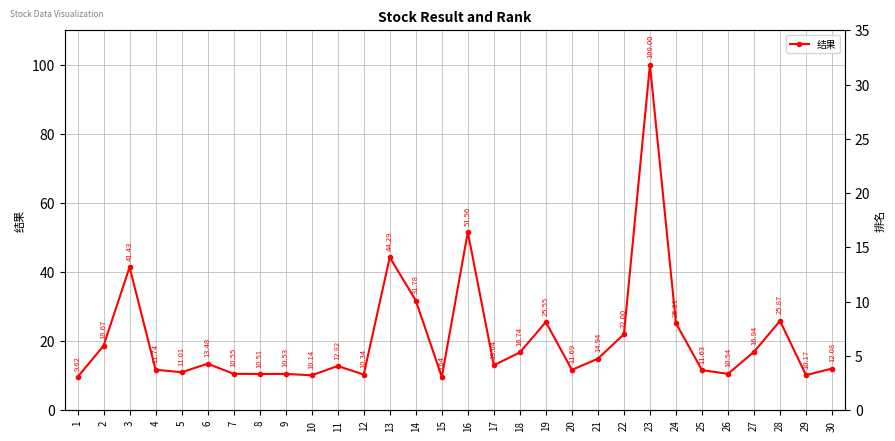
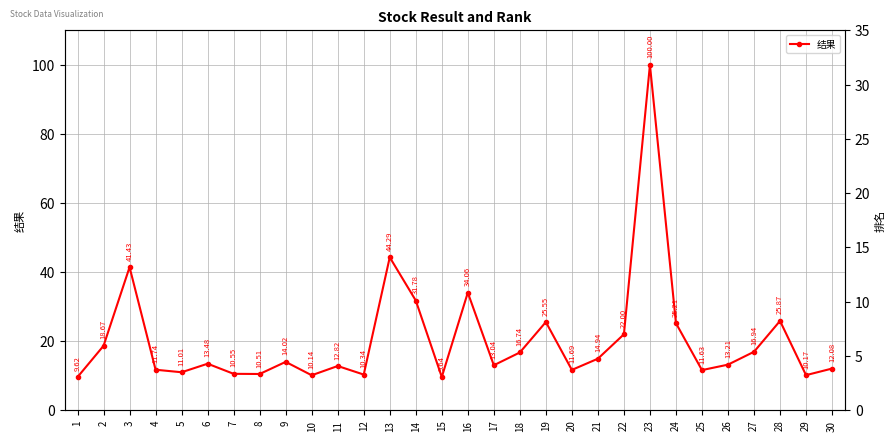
  {
    "结果": {
      "1": 9.62,
      "2": 18.67,
      "3": 41.43,
      "4": 11.74,
      "7": 10.55,
      "8": 10.51,
-     "9": 10.53,
+     "9": 14.02,
      "10": 10.14,
      "11": 12.82,
      "12": 10.34,
      "13": 44.29,
      "14": 31.78,
      "15": 9.64,
-     "16": 51.56,
+     "16": 34.06,
      "17": 13.04,
      "18": 16.74,
      "19": 25.55,
      "20": 11.69,
      "21": 14.94,
      "22": 22.00,
      "23": 100.00,
      "24": 25.21,
      "25": 11.63,
-     "26": 10.54,
+     "26": 13.21,
      "27": 16.94,
      "28": 25.87,
      "29": 10.17,
      "30": 12.08
    }
  }
